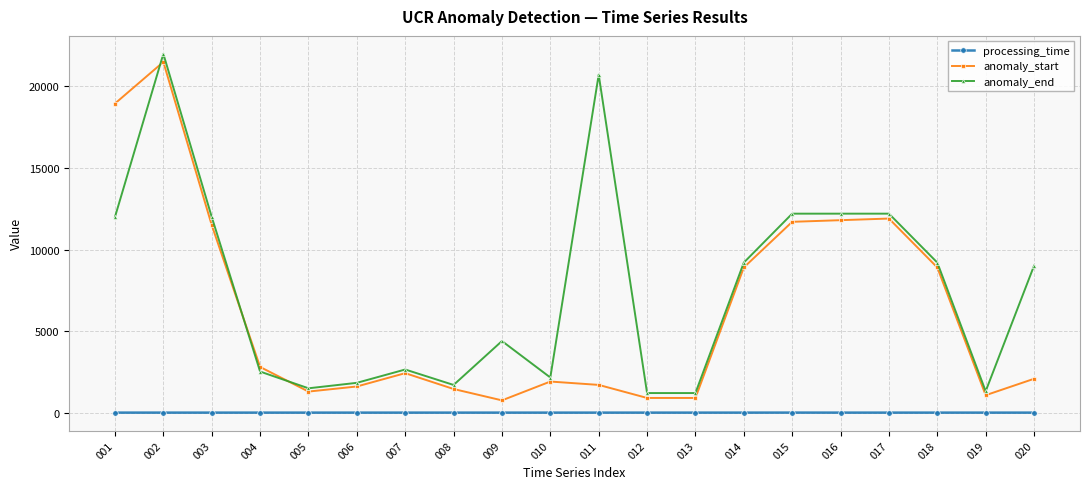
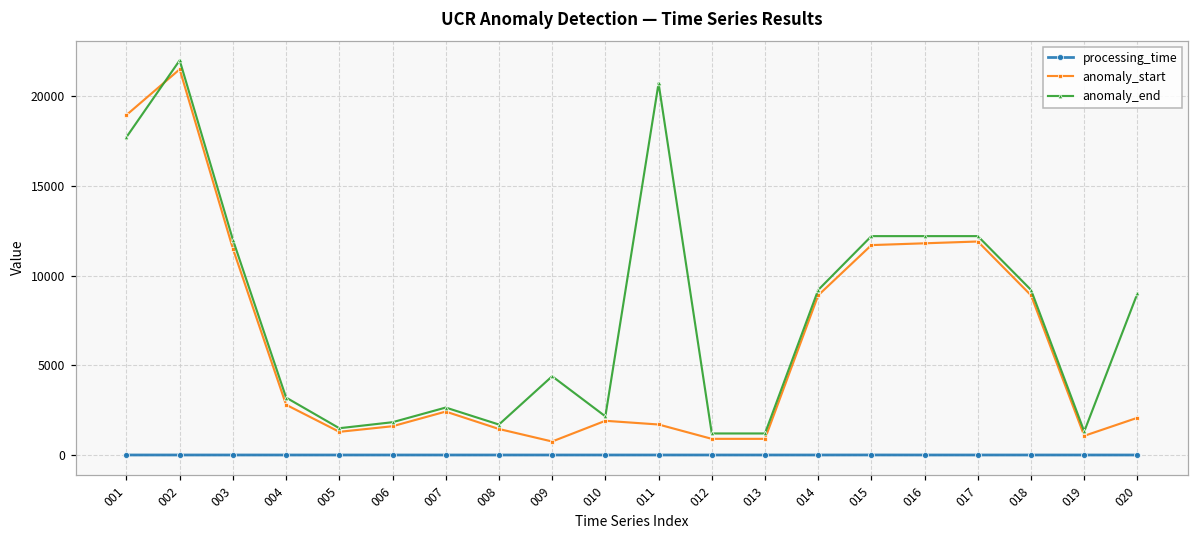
  {
    "processing_time": {
      "001": 0,
      "002": 0,
      "003": 0,
      "004": 0,
      "005": 0,
      "006": 0,
      "007": 0,
      "008": 0,
      "009": 0,
      "010": 0,
      "011": 0,
      "012": 0,
      "013": 0,
      "014": 0,
      "015": 0,
      "016": 0,
      "017": 0,
      "018": 0,
      "019": 0,
      "020": 0
    },
    "anomaly_start": {
      "001": 19000,
      "002": 21500,
      "003": 11500,
      "004": 2800,
      "005": 1300,
      "006": 1600,
      "007": 2400,
      "008": 1400,
      "009": 800,
      "010": 1900,
      "011": 1700,
      "012": 900,
      "013": 900,
      "014": 8900,
      "015": 11700,
      "016": 11800,
      "017": 11900,
      "018": 8900,
      "019": 1100,
      "020": 2100
    },
    "anomaly_end": {
-     "001": 12000,
+     "001": 17700,
      "002": 22000,
      "003": 12000,
-     "004": 2500,
+     "004": 3200,
      "005": 1500,
      "006": 1800,
      "007": 2600,
      "008": 1700,
      "009": 4400,
      "010": 2200,
      "011": 20700,
      "012": 1200,
      "013": 1200,
      "014": 9200,
      "015": 12200,
      "016": 12200,
      "017": 12200,
      "018": 9200,
      "019": 1300,
      "020": 9000
    }
  }
